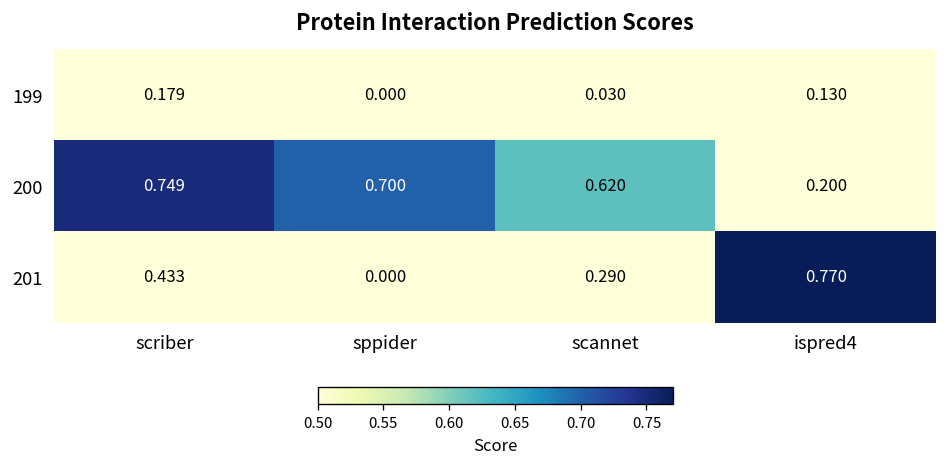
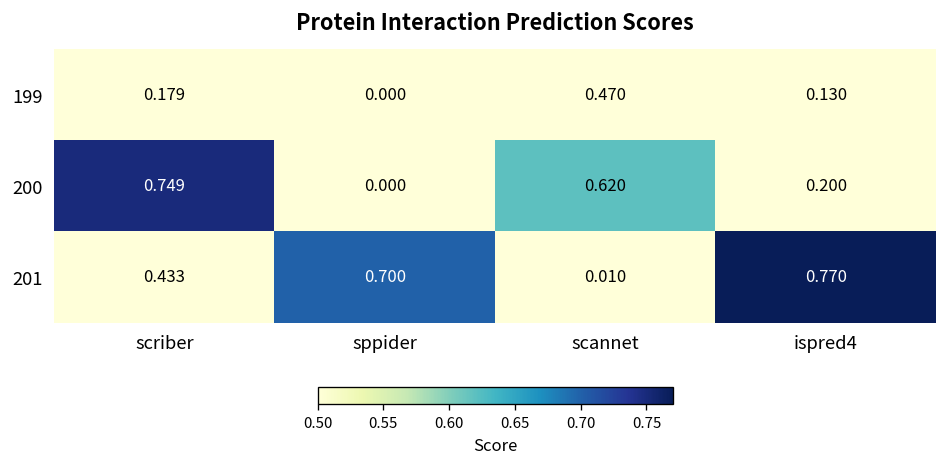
  {
    "199": {
      "scriber": 0.179,
      "sppider": 0.000,
-     "scannet": 0.030,
+     "scannet": 0.470,
      "ispred4": 0.130
    },
    "200": {
      "scriber": 0.749,
-     "sppider": 0.700,
+     "sppider": 0.000,
      "scannet": 0.620,
      "ispred4": 0.200
    },
    "201": {
      "scriber": 0.433,
-     "sppider": 0.000,
-     "scannet": 0.290,
+     "sppider": 0.700,
+     "scannet": 0.010,
      "ispred4": 0.770
    }
  }
